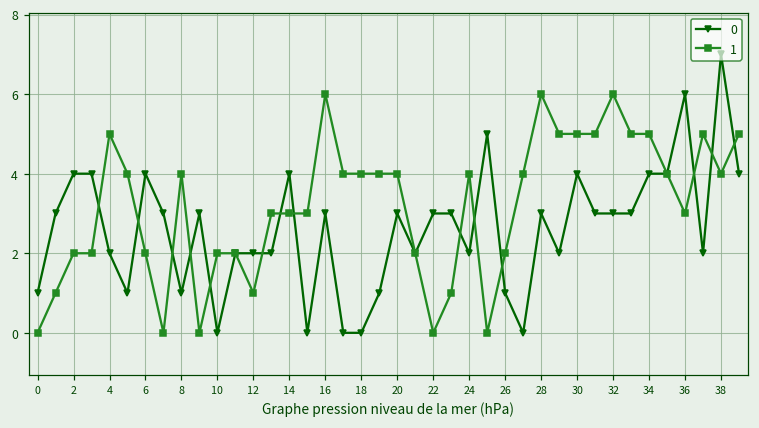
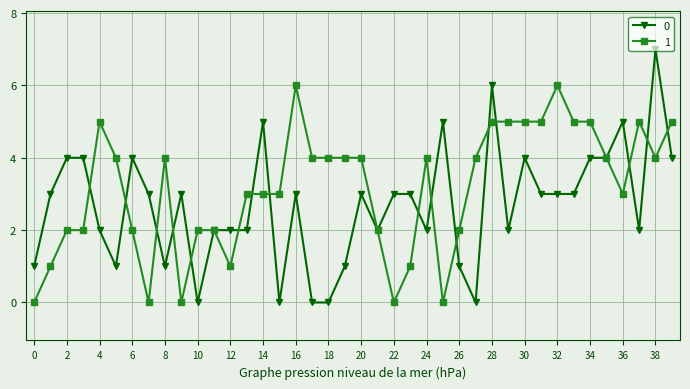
  {
    "0": {
      "0": 1,
      "2": 4,
      "4": 2,
      "6": 4,
      "8": 1,
      "10": 0,
      "12": 2,
-     "14": 4,
+     "14": 5,
      "16": 3,
      "18": 0,
      "20": 3,
      "22": 3,
      "24": 2,
      "26": 1,
-     "28": 3,
+     "28": 6,
      "30": 4,
      "32": 3,
      "34": 4,
-     "36": 6
+     "36": 5
    },
    "1": {
      "0": 0,
      "2": 2,
      "4": 5,
      "6": 2,
      "8": 4,
      "10": 2,
      "12": 1,
      "14": 3,
      "16": 6,
      "18": 4,
      "20": 4,
      "22": 0,
      "24": 4,
      "26": 2,
-     "28": 6,
+     "28": 5,
      "30": 5,
      "32": 6,
      "34": 5,
      "36": 3,
      "38": 4
    }
  }
